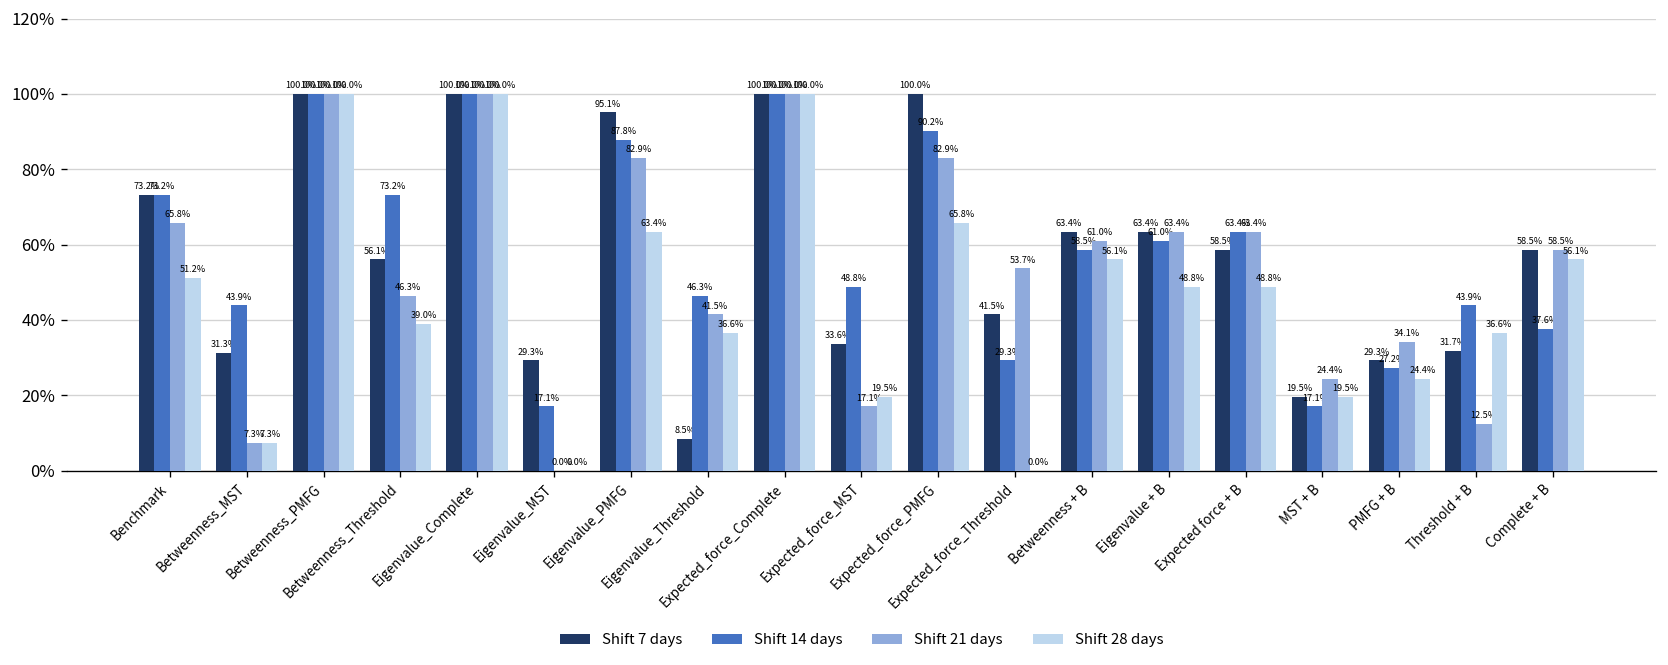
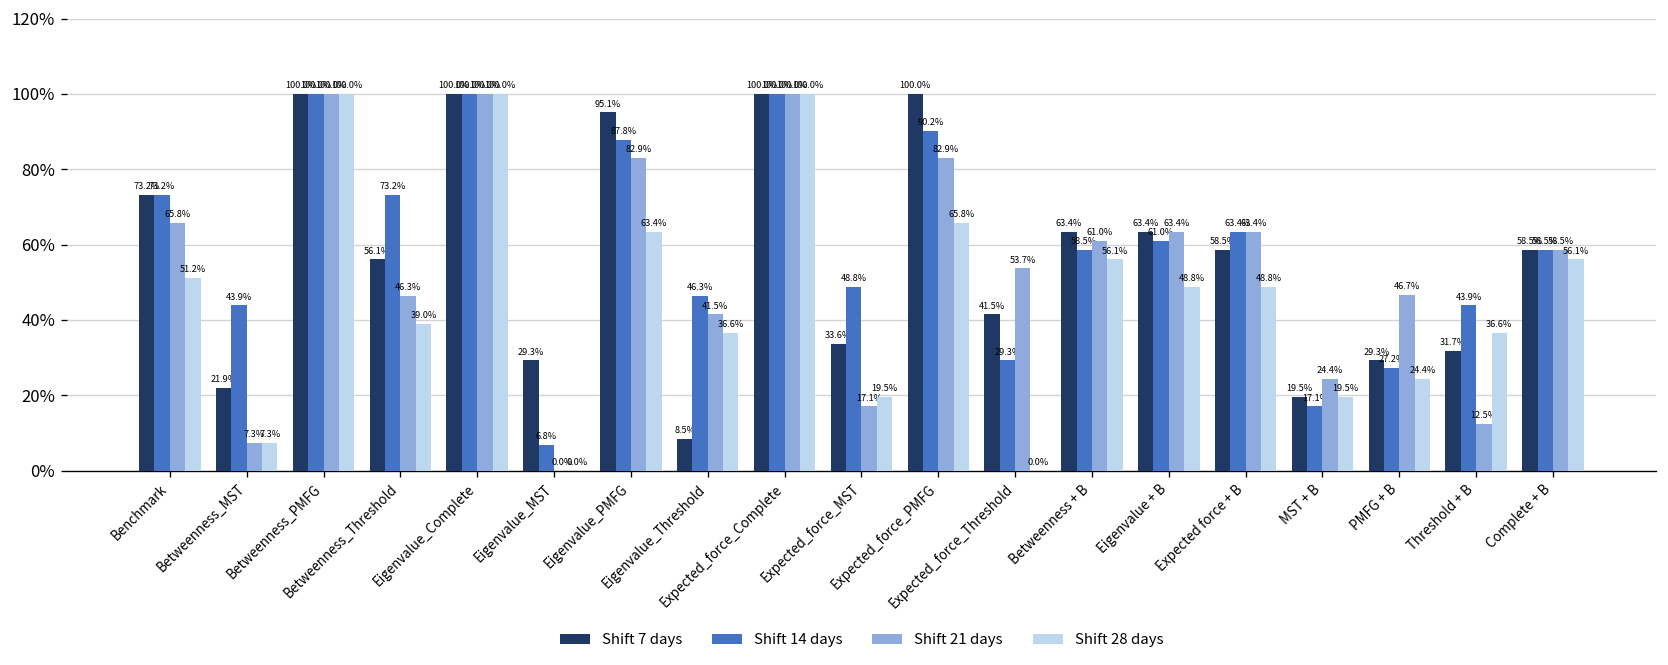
  {
    "Shift 7 days": {
-     "Betweenness_MST": "31.3%",
+     "Betweenness_MST": "21.9%",
      "Betweenness_Threshold": "56.1%",
      "Eigenvalue_MST": "29.3%",
      "Eigenvalue_PMFG": "95.1%",
      "Eigenvalue_Threshold": "8.5%",
      "Expected_force_MST": "33.6%",
      "Expected_force_PMFG": "100.0%",
      "Expected_force_Threshold": "41.5%",
      "Betweenness + B": "63.4%",
      "Eigenvalue + B": "63.4%",
      "Expected force + B": "58.5%",
      "MST + B": "19.5%",
      "PMFG + B": "29.3%",
      "Threshold + B": "31.7%"
    },
    "Shift 14 days": {
      "Betweenness_MST": "43.9%",
      "Betweenness_Threshold": "73.2%",
-     "Eigenvalue_MST": "17.1%",
+     "Eigenvalue_MST": "6.8%",
      "Eigenvalue_PMFG": "87.8%",
      "Eigenvalue_Threshold": "46.3%",
      "Expected_force_MST": "48.8%",
      "Expected_force_PMFG": "90.2%",
      "Expected_force_Threshold": "29.3%",
      "Betweenness + B": "58.5%",
      "Eigenvalue + B": "61.0%",
      "MST + B": "17.1%",
      "PMFG + B": "27.2%",
      "Threshold + B": "43.9%",
-     "Complete + B": "37.6%"
+     "Complete + B": "58.5%"
    },
    "Shift 21 days": {
      "Benchmark": "65.8%",
      "Betweenness_Threshold": "46.3%",
      "Eigenvalue_PMFG": "82.9%",
      "Eigenvalue_Threshold": "41.5%",
      "Expected_force_MST": "17.1%",
      "Expected_force_PMFG": "82.9%",
      "Expected_force_Threshold": "53.7%",
      "Betweenness + B": "61.0%",
      "Eigenvalue + B": "63.4%",
      "MST + B": "24.4%",
-     "PMFG + B": "34.1%",
+     "PMFG + B": "46.7%",
      "Threshold + B": "12.5%"
    },
    "Shift 28 days": {
      "Benchmark": "51.2%",
      "Betweenness_Threshold": "39.0%",
      "Eigenvalue_PMFG": "63.4%",
      "Eigenvalue_Threshold": "36.6%",
      "Expected_force_MST": "19.5%",
      "Expected_force_PMFG": "65.8%",
      "Expected_force_Threshold": "0.0%",
      "Betweenness + B": "56.1%",
      "Eigenvalue + B": "48.8%",
      "Expected force + B": "48.8%",
      "MST + B": "19.5%",
      "PMFG + B": "24.4%",
      "Threshold + B": "36.6%",
      "Complete + B": "56.1%"
    }
  }
